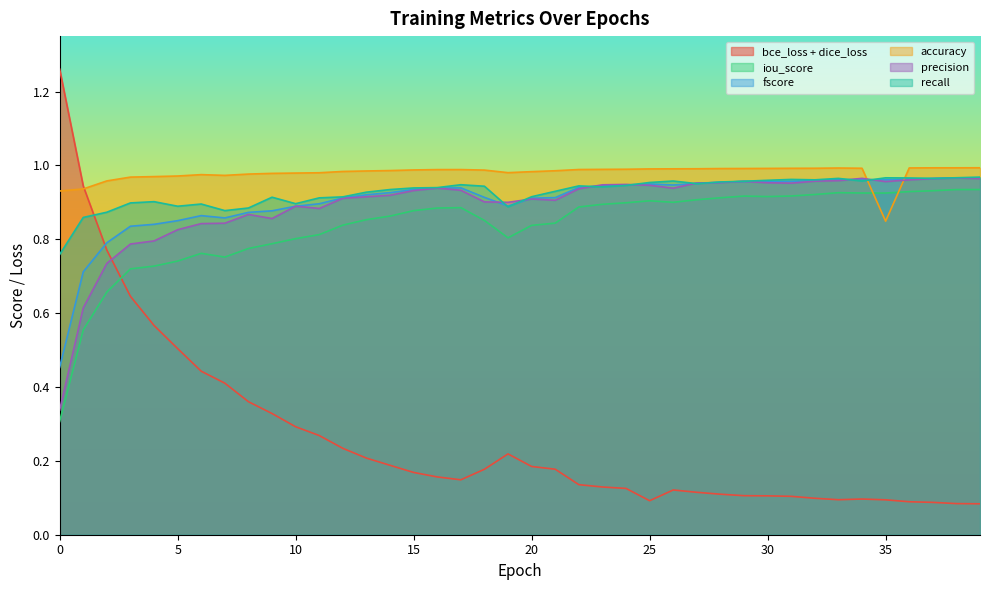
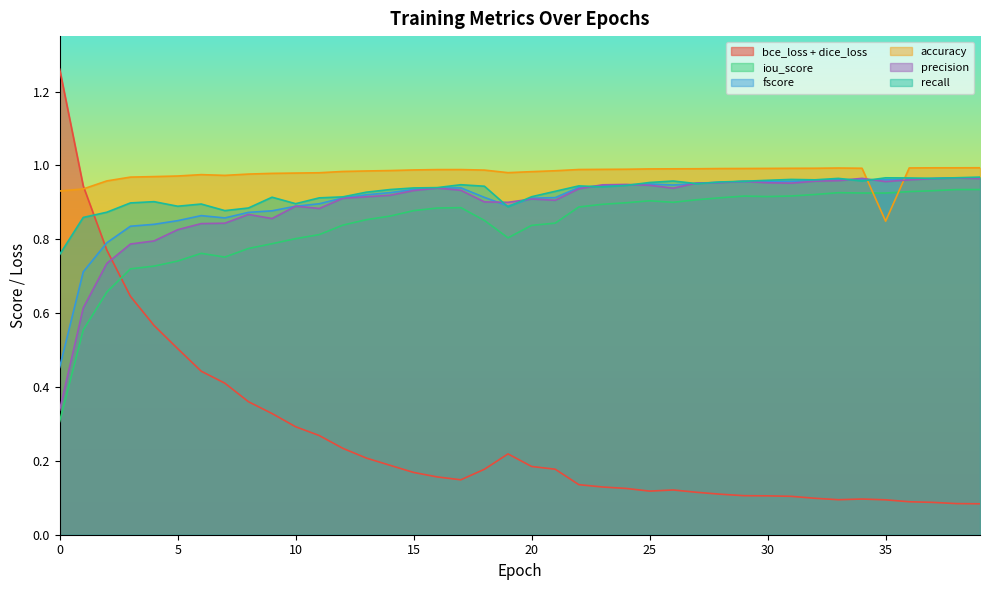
  {
    "bce_loss + dice_loss": {
      "0": 1.26,
      "5": 0.50,
      "10": 0.29,
      "15": 0.17,
      "20": 0.18,
-     "25": 0.09,
+     "25": 0.12,
      "30": 0.11,
      "35": 0.09
    },
    "accuracy": {
      "0": 0.93,
      "5": 0.97,
      "10": 0.98,
      "15": 0.99,
      "20": 0.98,
      "25": 0.99,
      "30": 0.99,
      "35": 0.85
    },
    "precision": {
      "0": 0.34,
      "5": 0.83
    }
  }
